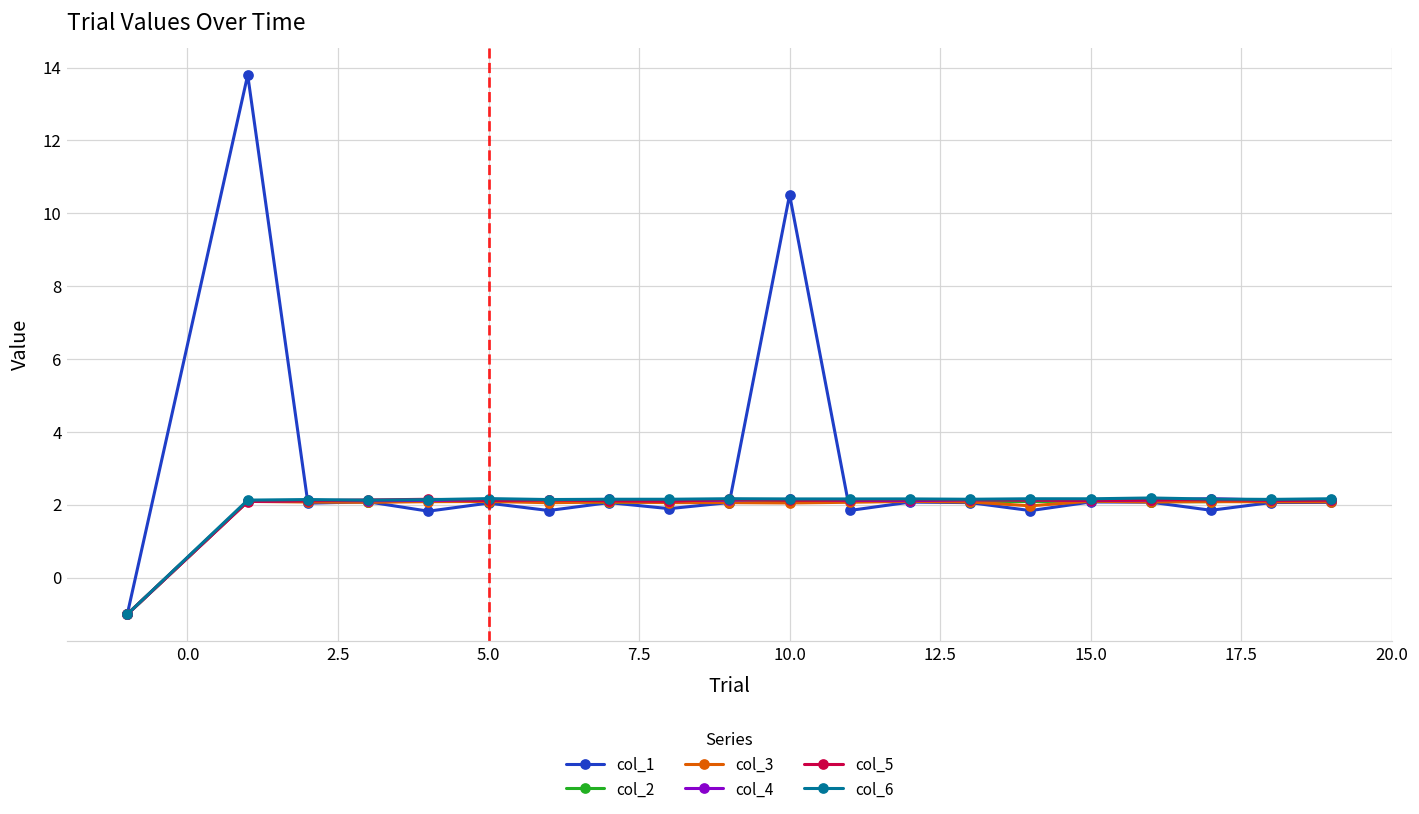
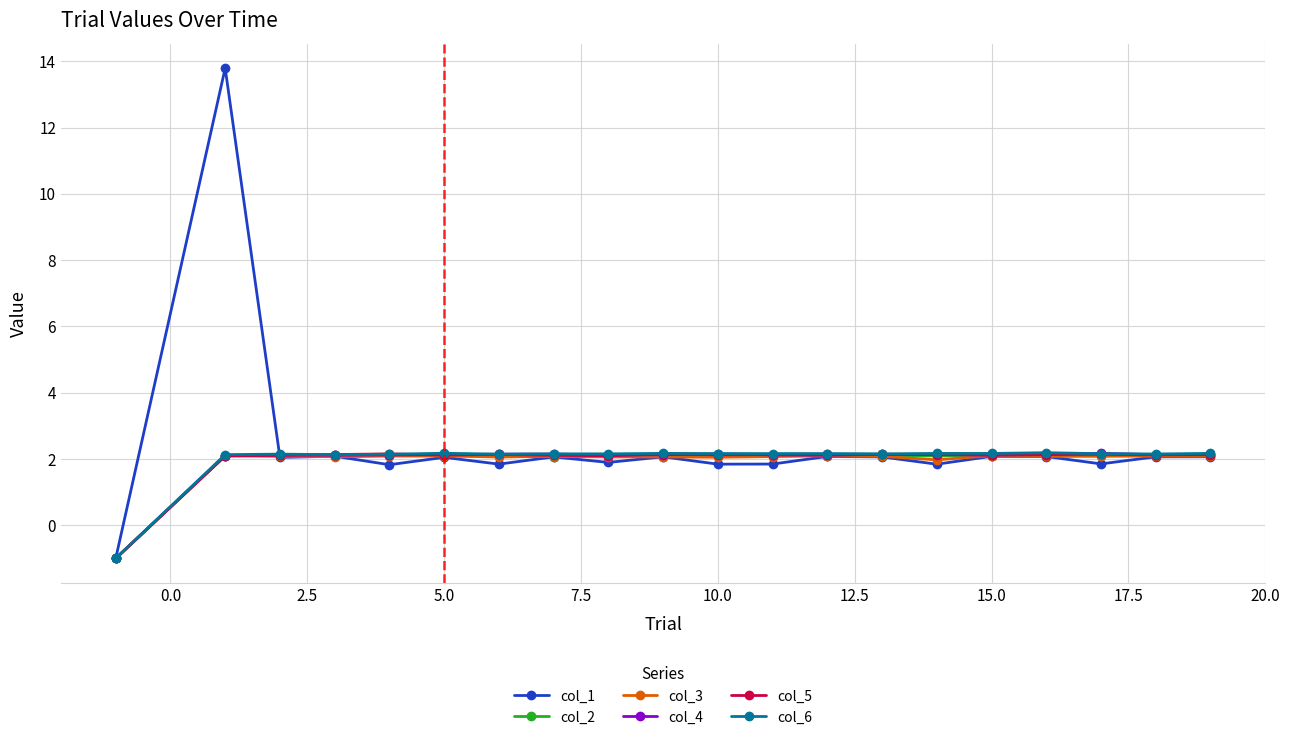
  {
    "col_1": {
-     "10.0": 10.5
+     "10.0": 1.8
    }
  }
